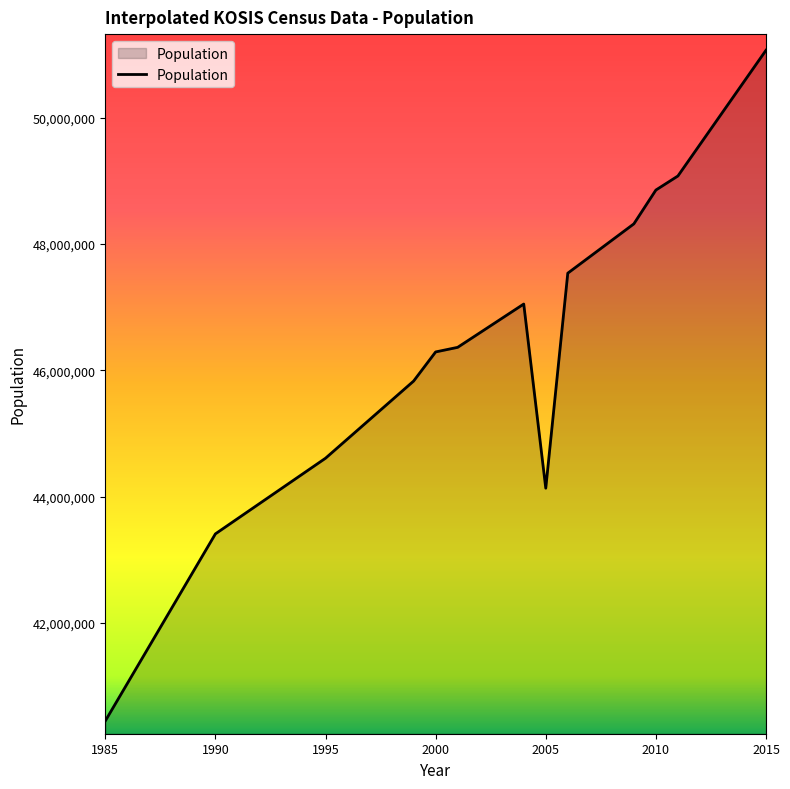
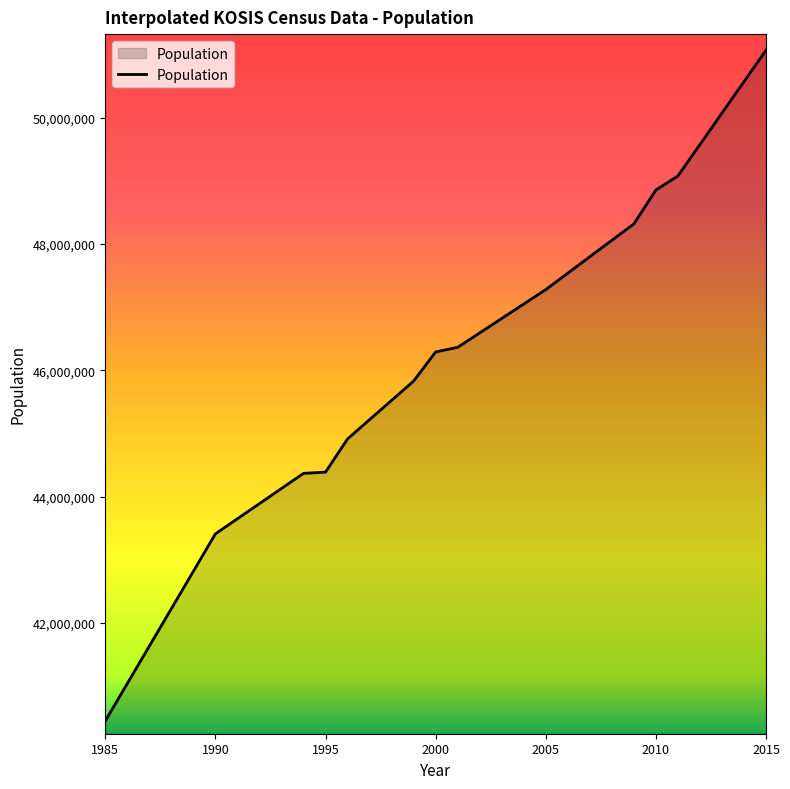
  {
    "1985": "40,400,000",
    "1990": "43,400,000",
-   "1995": "44,600,000",
+   "1995": "44,400,000",
    "2000": "46,300,000",
-   "2005": "44,100,000",
+   "2005": "47,300,000",
    "2010": "48,900,000",
    "2015": "51,100,000"
  }
